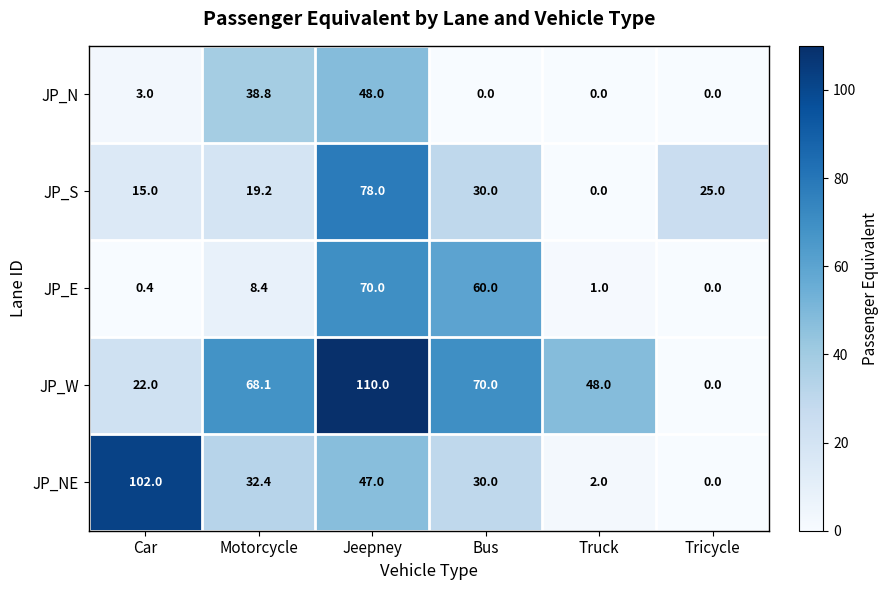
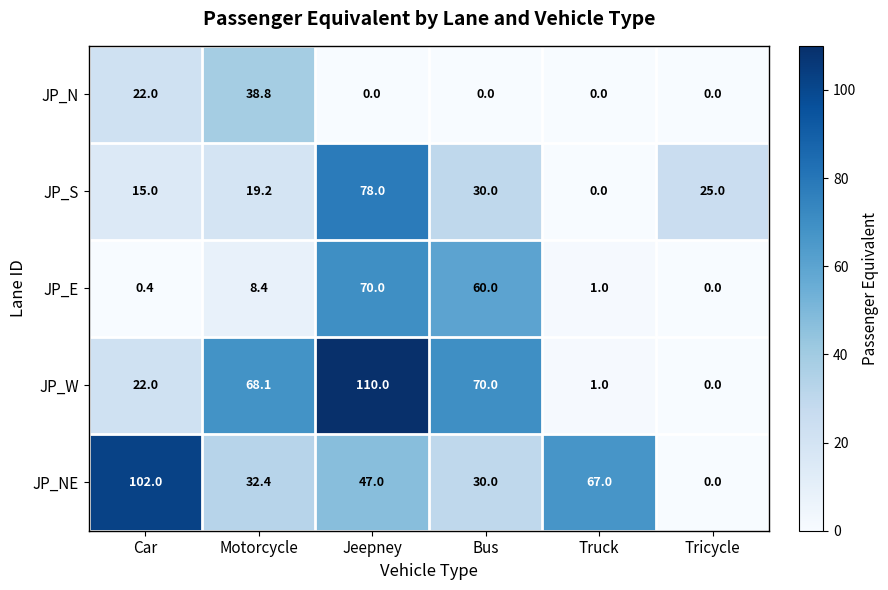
  {
    "JP_N": {
-     "Car": 3.0,
+     "Car": 22.0,
      "Motorcycle": 38.8,
-     "Jeepney": 48.0,
+     "Jeepney": 0.0,
      "Bus": 0.0,
      "Truck": 0.0,
      "Tricycle": 0.0
    },
    "JP_S": {
      "Car": 15.0,
      "Motorcycle": 19.2,
      "Jeepney": 78.0,
      "Bus": 30.0,
      "Truck": 0.0,
      "Tricycle": 25.0
    },
    "JP_E": {
      "Car": 0.4,
      "Motorcycle": 8.4,
      "Jeepney": 70.0,
      "Bus": 60.0,
      "Truck": 1.0,
      "Tricycle": 0.0
    },
    "JP_W": {
      "Car": 22.0,
      "Motorcycle": 68.1,
      "Jeepney": 110.0,
      "Bus": 70.0,
-     "Truck": 48.0,
+     "Truck": 1.0,
      "Tricycle": 0.0
    },
    "JP_NE": {
      "Car": 102.0,
      "Motorcycle": 32.4,
      "Jeepney": 47.0,
      "Bus": 30.0,
-     "Truck": 2.0,
+     "Truck": 67.0,
      "Tricycle": 0.0
    }
  }
